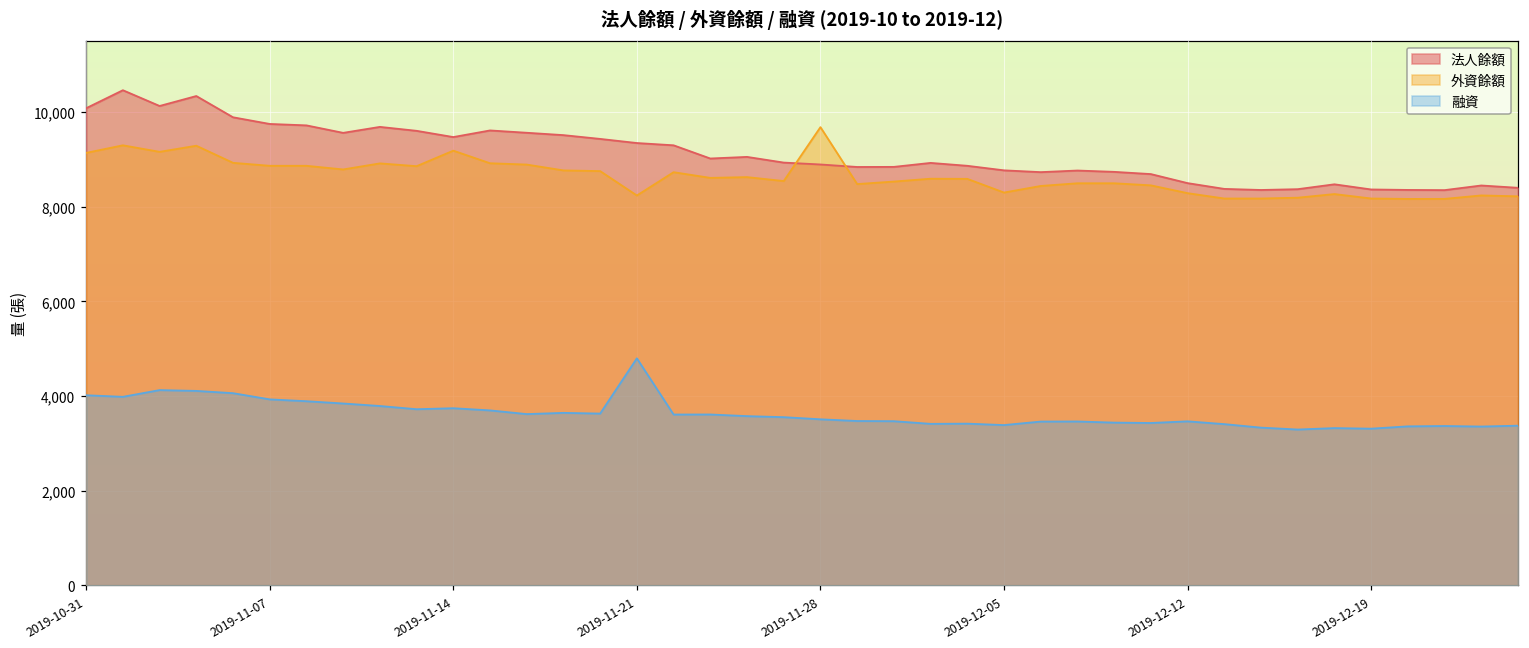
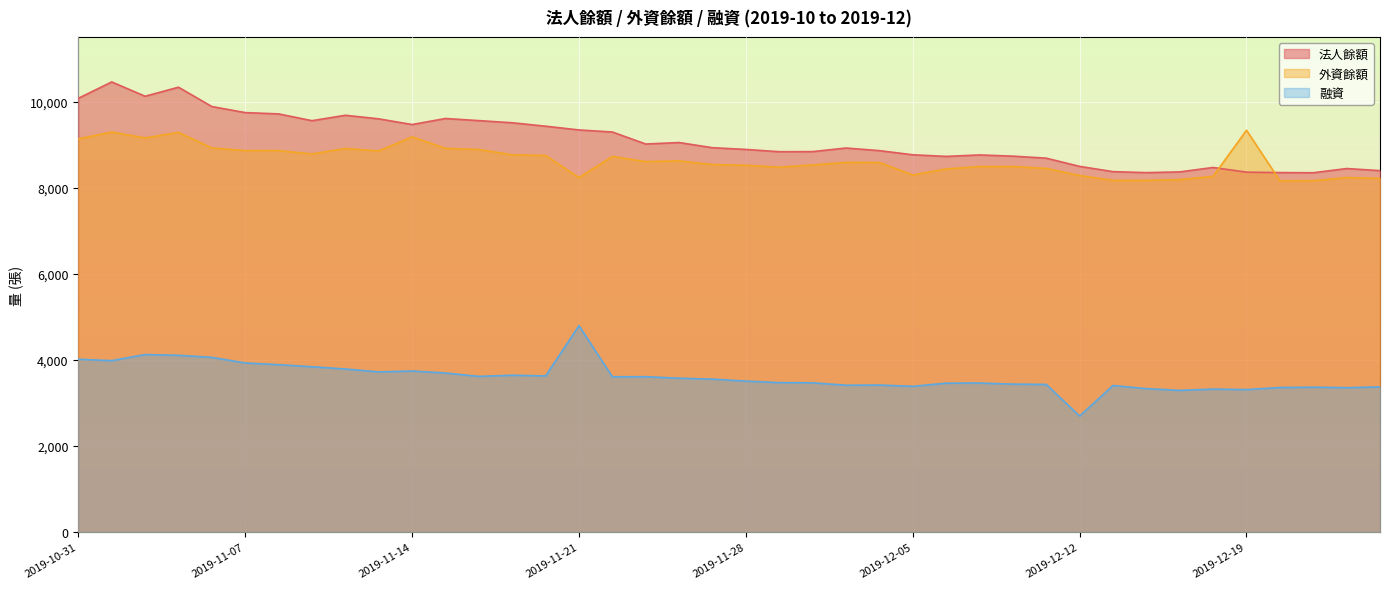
  {
    "外資餘額": {
      "2019-11-07": "8,900",
      "2019-11-14": "9,200",
      "2019-11-21": "8,200",
-     "2019-11-28": "9,700",
+     "2019-11-28": "8,500",
      "2019-12-05": "8,300",
      "2019-12-12": "8,300",
-     "2019-12-19": "8,200"
+     "2019-12-19": "9,300"
    },
    "融資": {
      "2019-11-07": "3,900",
      "2019-11-14": "3,700",
      "2019-11-21": "4,800",
      "2019-11-28": "3,500",
      "2019-12-05": "3,400",
-     "2019-12-12": "3,500",
+     "2019-12-12": "2,700",
      "2019-12-19": "3,300"
    }
  }
